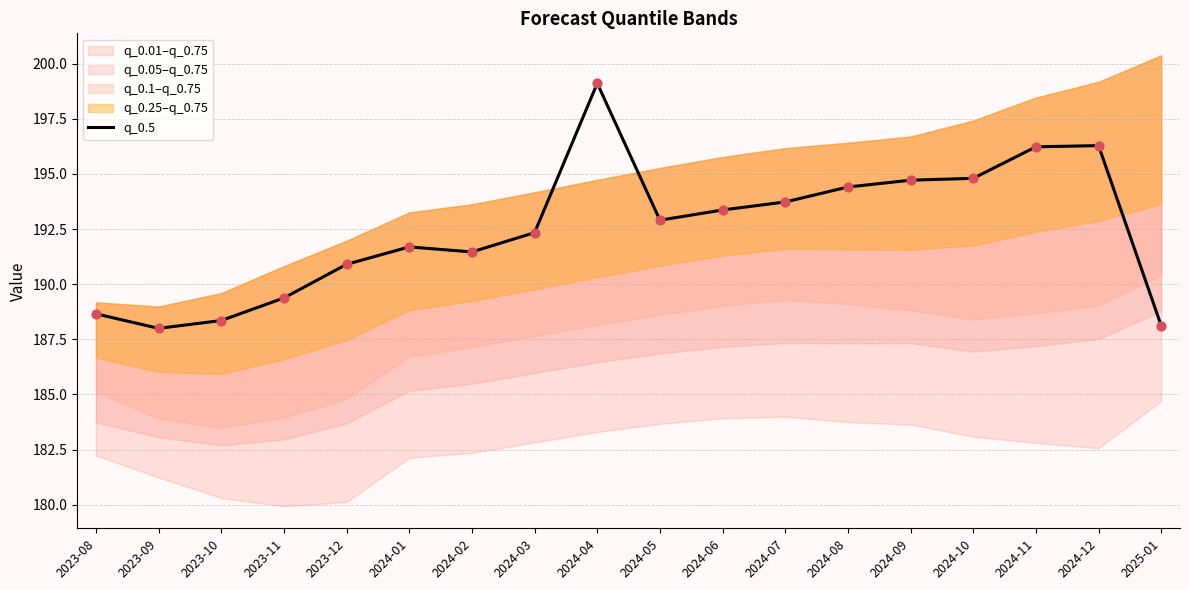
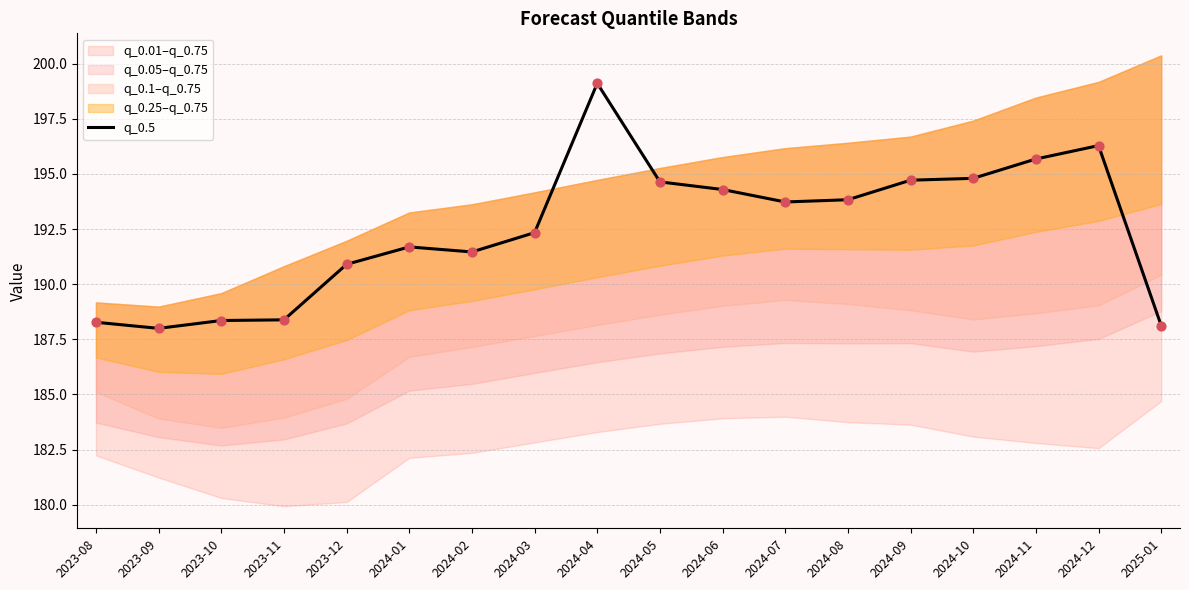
  {
    "q_0.5": {
-     "2023-08": 188.7,
+     "2023-08": 188.3,
      "2023-09": 188.0,
      "2023-10": 188.4,
-     "2023-11": 189.4,
+     "2023-11": 188.4,
      "2023-12": 190.9,
      "2024-01": 191.7,
      "2024-02": 191.5,
      "2024-03": 192.3,
      "2024-04": 199.1,
-     "2024-05": 192.9,
-     "2024-06": 193.4,
+     "2024-05": 194.6,
+     "2024-06": 194.3,
      "2024-07": 193.7,
-     "2024-08": 194.4,
+     "2024-08": 193.8,
      "2024-09": 194.7,
      "2024-10": 194.8,
-     "2024-11": 196.2,
+     "2024-11": 195.7,
      "2024-12": 196.3,
      "2025-01": 188.1
    }
  }
